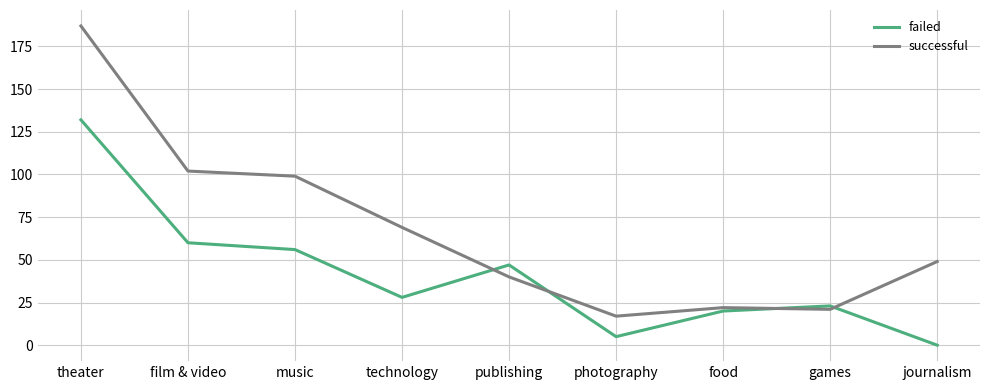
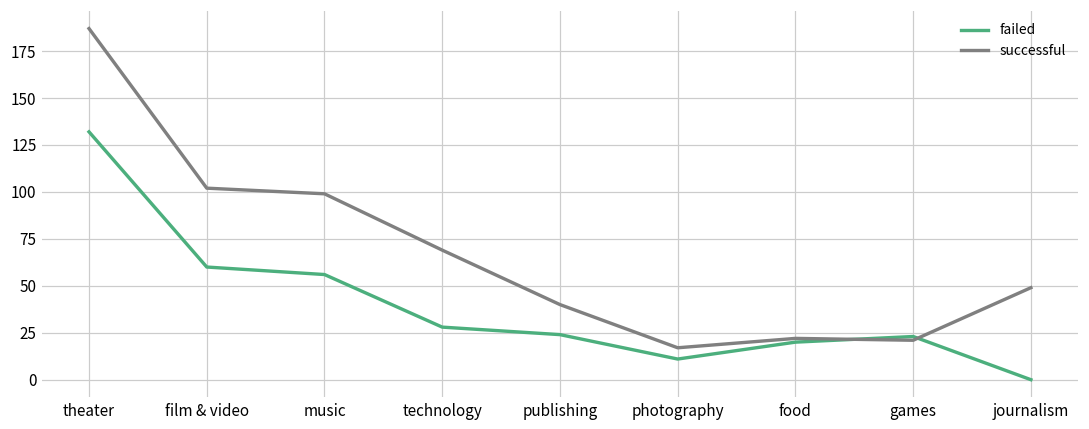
  {
    "failed": {
      "theater": 132,
      "film & video": 60,
      "music": 56,
      "technology": 28,
-     "publishing": 47,
-     "photography": 5,
+     "publishing": 24,
+     "photography": 11,
      "food": 20,
      "games": 23,
      "journalism": 0
    },
    "successful": {
      "theater": 187,
      "film & video": 102,
      "music": 99,
      "technology": 69,
      "publishing": 40,
      "photography": 17,
      "food": 22,
      "games": 21,
      "journalism": 49
    }
  }
